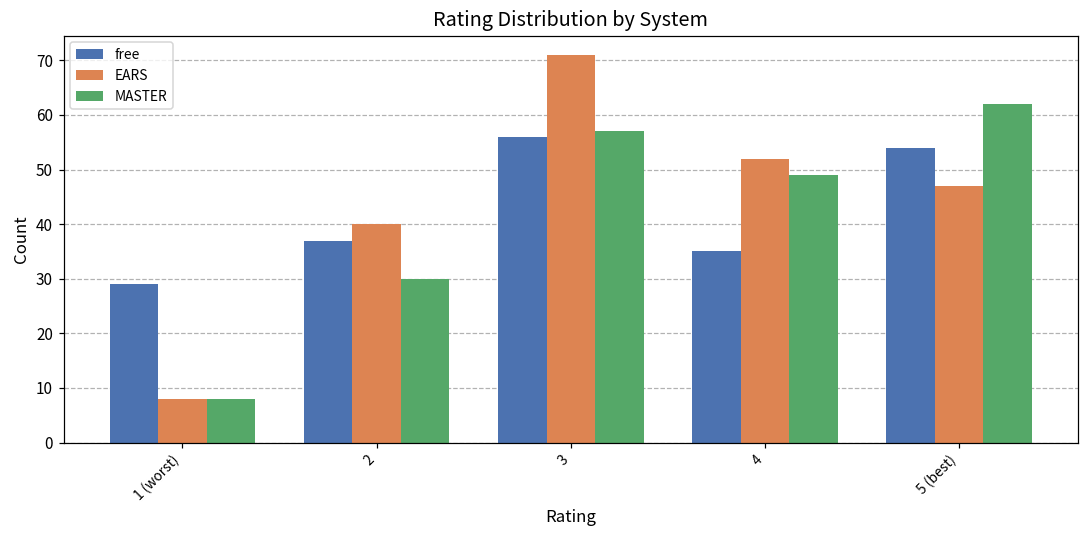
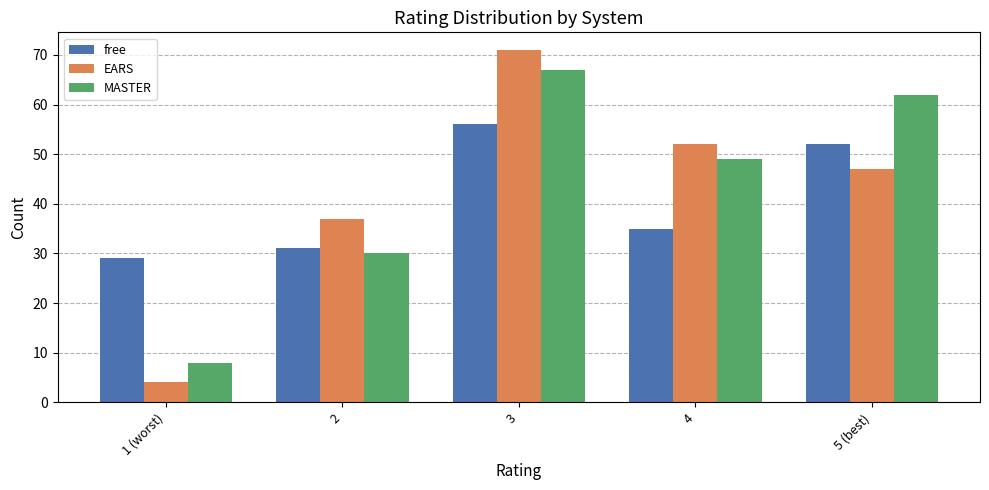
  {
    "free": {
      "1 (worst)": 29,
-     "2": 37,
+     "2": 31,
      "3": 56,
      "4": 35,
-     "5 (best)": 54
+     "5 (best)": 52
    },
    "EARS": {
-     "1 (worst)": 8,
-     "2": 40,
+     "1 (worst)": 4,
+     "2": 37,
      "3": 71,
      "4": 52,
      "5 (best)": 47
    },
    "MASTER": {
      "1 (worst)": 8,
      "2": 30,
-     "3": 57,
+     "3": 67,
      "4": 49,
      "5 (best)": 62
    }
  }
